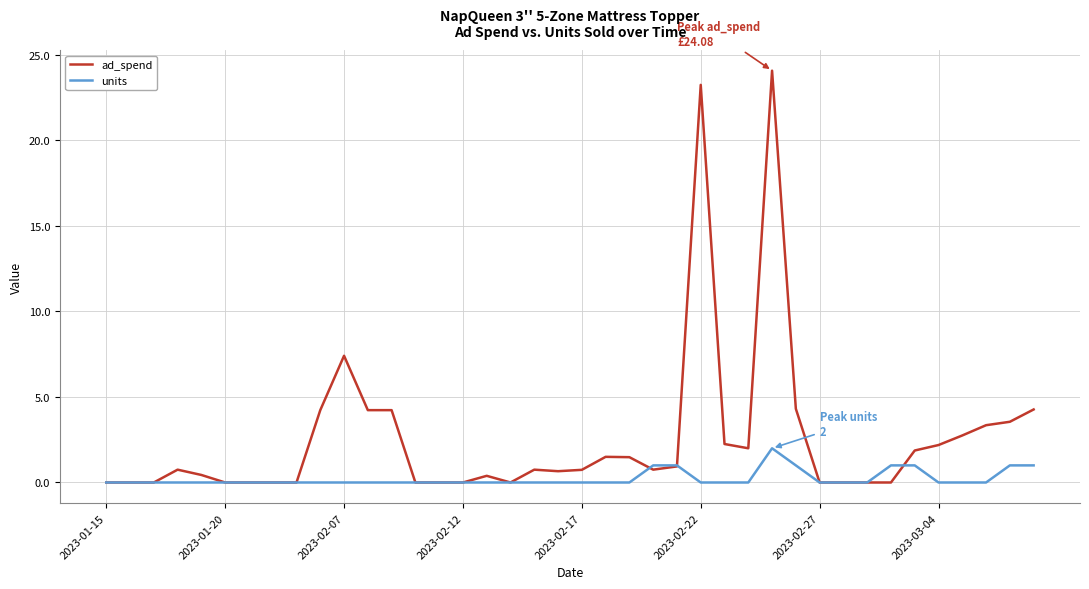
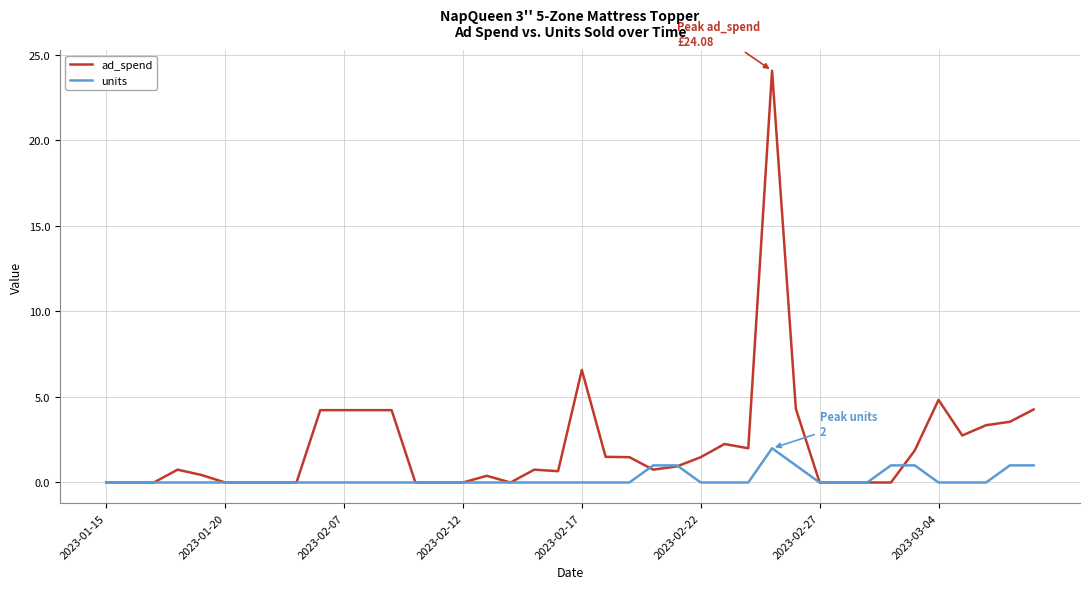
  {
    "ad_spend": {
-     "2023-02-07": 7.4,
-     "2023-02-17": 0.7,
-     "2023-02-22": 23.3,
-     "2023-03-04": 2.2
+     "2023-02-07": 4.2,
+     "2023-02-17": 6.6,
+     "2023-02-22": 1.5,
+     "2023-03-04": 4.8
    },
    "units": {
      "2023-02-07": 0.0,
      "2023-02-17": 0.0,
      "2023-02-22": 0.0,
      "2023-03-04": 0.0
    }
  }
